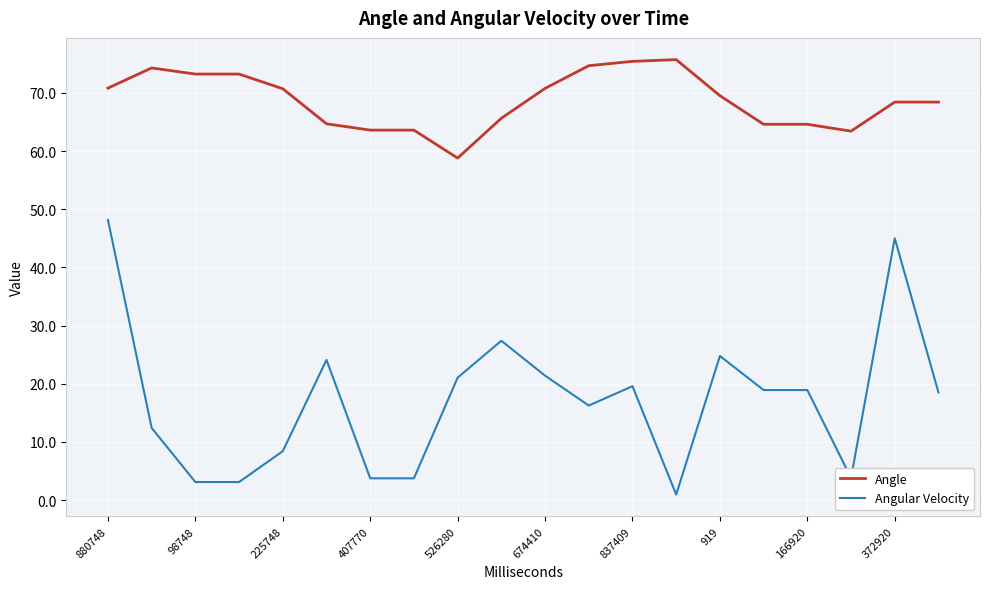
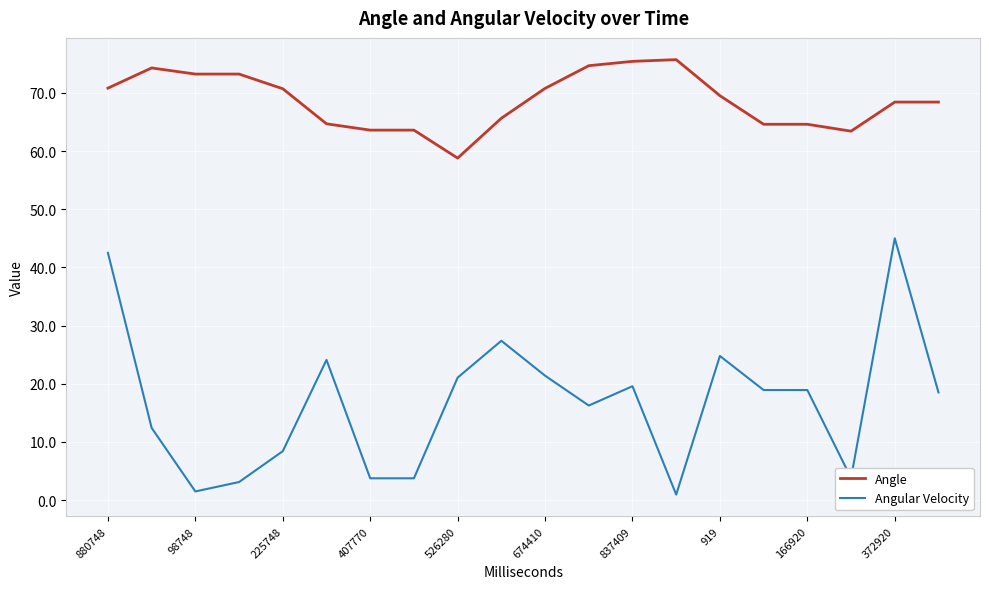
  {
    "Angle": {
      "880748": 71,
      "98748": 73,
      "225748": 71,
      "407770": 64,
      "526280": 59,
      "674410": 71,
      "837409": 75,
      "919": 70,
      "166920": 65,
      "372920": 68
    },
    "Angular Velocity": {
-     "880748": 48,
-     "98748": 3,
+     "880748": 43,
+     "98748": 1,
      "225748": 8,
      "407770": 4,
      "526280": 21,
      "674410": 21,
      "837409": 20,
      "919": 25,
      "166920": 19,
      "372920": 45
    }
  }
